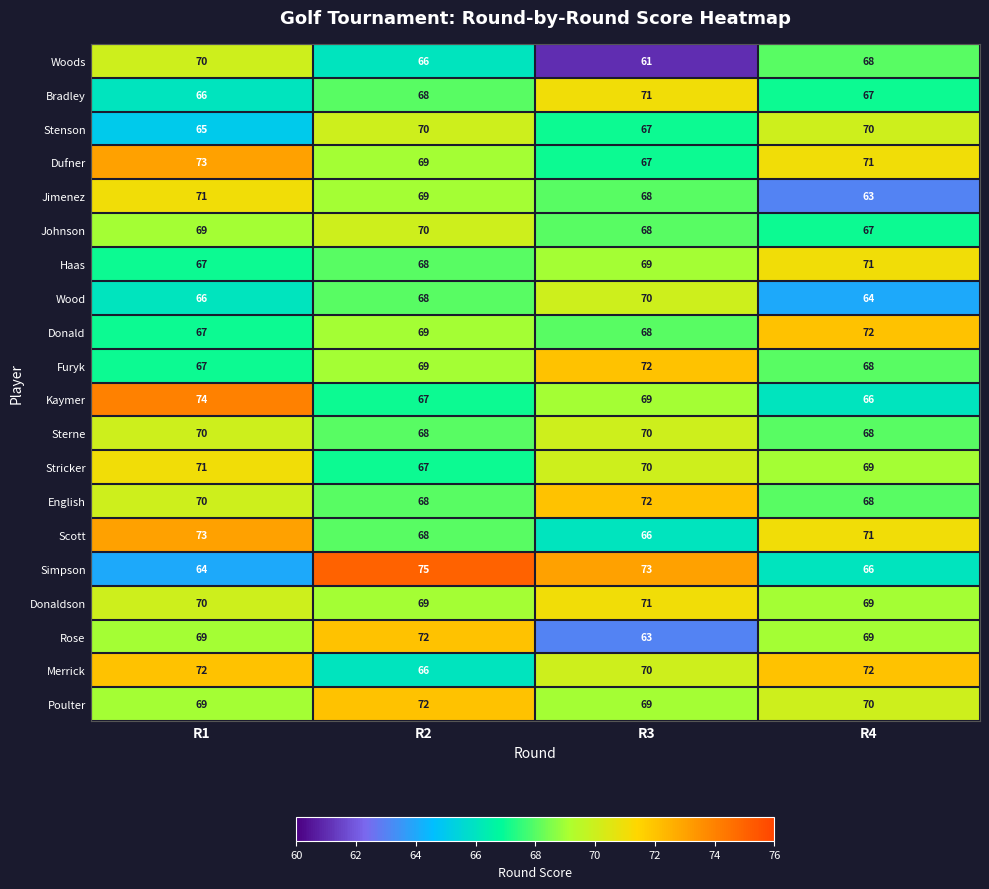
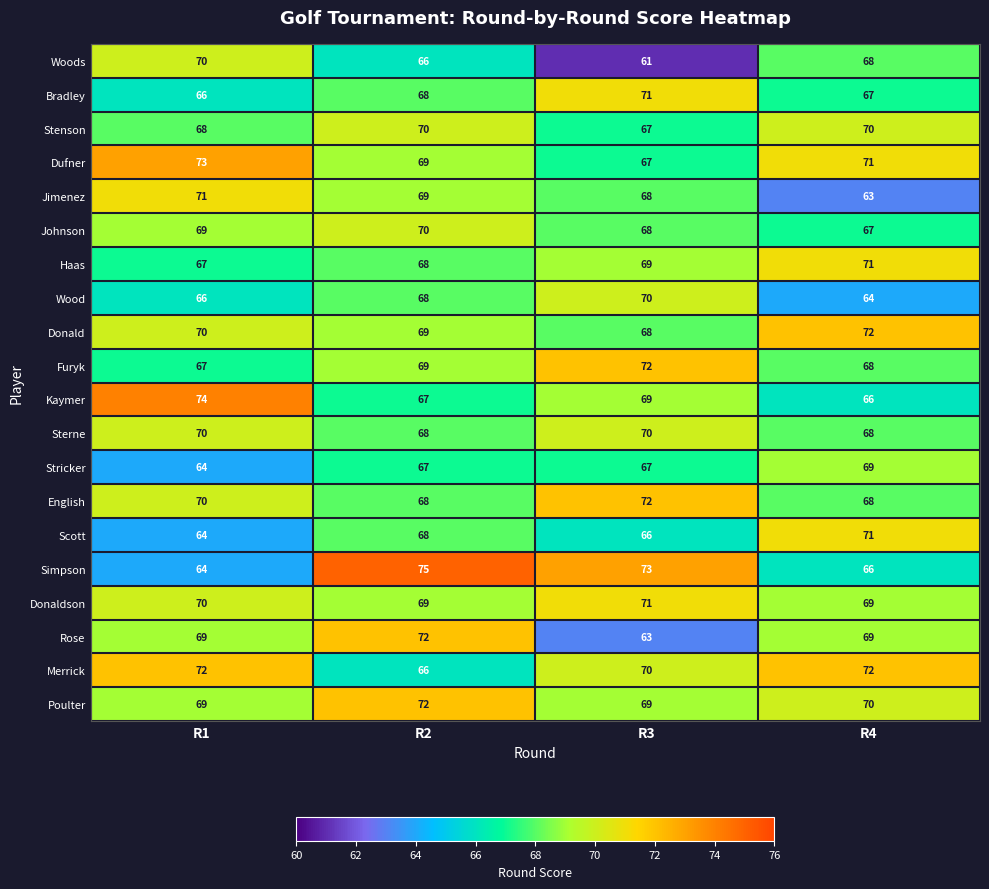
  {
    "Woods": {
      "R1": 70,
      "R2": 66,
      "R3": 61,
      "R4": 68
    },
    "Bradley": {
      "R1": 66,
      "R2": 68,
      "R3": 71,
      "R4": 67
    },
    "Stenson": {
-     "R1": 65,
+     "R1": 68,
      "R2": 70,
      "R3": 67,
      "R4": 70
    },
    "Dufner": {
      "R1": 73,
      "R2": 69,
      "R3": 67,
      "R4": 71
    },
    "Jimenez": {
      "R1": 71,
      "R2": 69,
      "R3": 68,
      "R4": 63
    },
    "Johnson": {
      "R1": 69,
      "R2": 70,
      "R3": 68,
      "R4": 67
    },
    "Haas": {
      "R1": 67,
      "R2": 68,
      "R3": 69,
      "R4": 71
    },
    "Wood": {
      "R1": 66,
      "R2": 68,
      "R3": 70,
      "R4": 64
    },
    "Donald": {
-     "R1": 67,
+     "R1": 70,
      "R2": 69,
      "R3": 68,
      "R4": 72
    },
    "Furyk": {
      "R1": 67,
      "R2": 69,
      "R3": 72,
      "R4": 68
    },
    "Kaymer": {
      "R1": 74,
      "R2": 67,
      "R3": 69,
      "R4": 66
    },
    "Sterne": {
      "R1": 70,
      "R2": 68,
      "R3": 70,
      "R4": 68
    },
    "Stricker": {
-     "R1": 71,
+     "R1": 64,
      "R2": 67,
-     "R3": 70,
+     "R3": 67,
      "R4": 69
    },
    "English": {
      "R1": 70,
      "R2": 68,
      "R3": 72,
      "R4": 68
    },
    "Scott": {
-     "R1": 73,
+     "R1": 64,
      "R2": 68,
      "R3": 66,
      "R4": 71
    },
    "Simpson": {
      "R1": 64,
      "R2": 75,
      "R3": 73,
      "R4": 66
    },
    "Donaldson": {
      "R1": 70,
      "R2": 69,
      "R3": 71,
      "R4": 69
    },
    "Rose": {
      "R1": 69,
      "R2": 72,
      "R3": 63,
      "R4": 69
    },
    "Merrick": {
      "R1": 72,
      "R2": 66,
      "R3": 70,
      "R4": 72
    },
    "Poulter": {
      "R1": 69,
      "R2": 72,
      "R3": 69,
      "R4": 70
    }
  }
